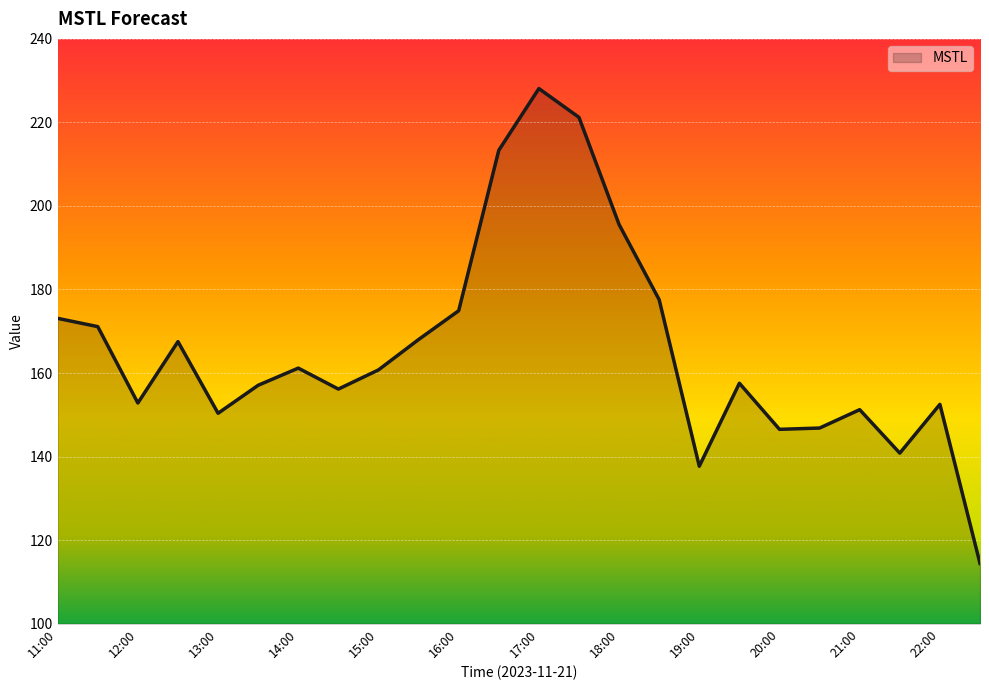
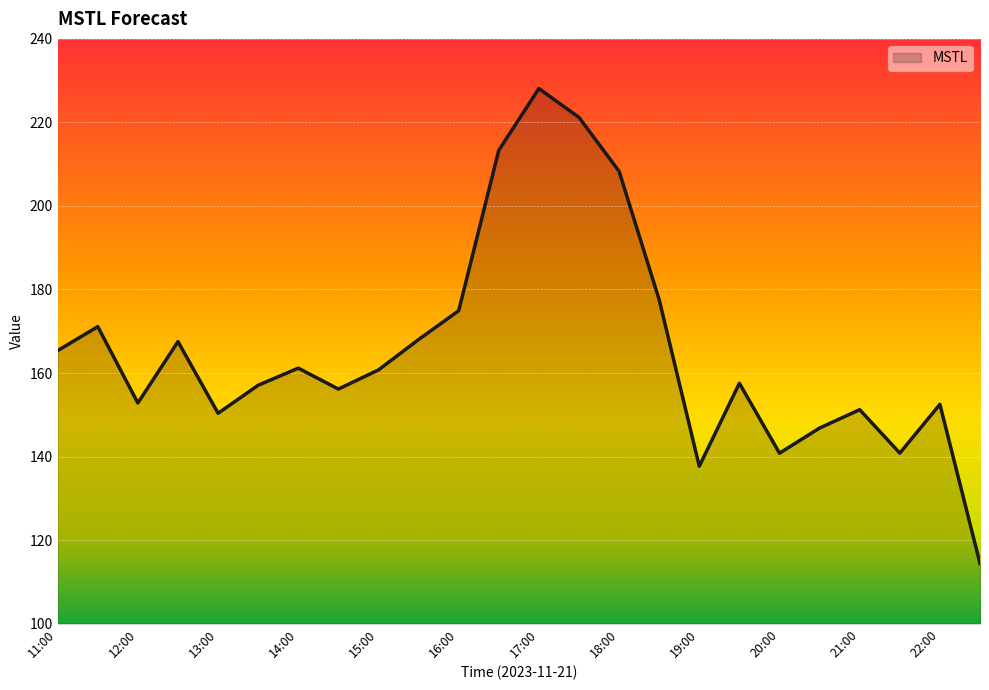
  {
-   "11:00": 173,
+   "11:00": 165,
    "12:00": 153,
    "13:00": 150,
    "14:00": 161,
    "15:00": 161,
    "16:00": 175,
    "17:00": 228,
-   "18:00": 196,
+   "18:00": 208,
    "19:00": 138,
-   "20:00": 147,
+   "20:00": 141,
    "21:00": 151,
    "22:00": 153
  }
